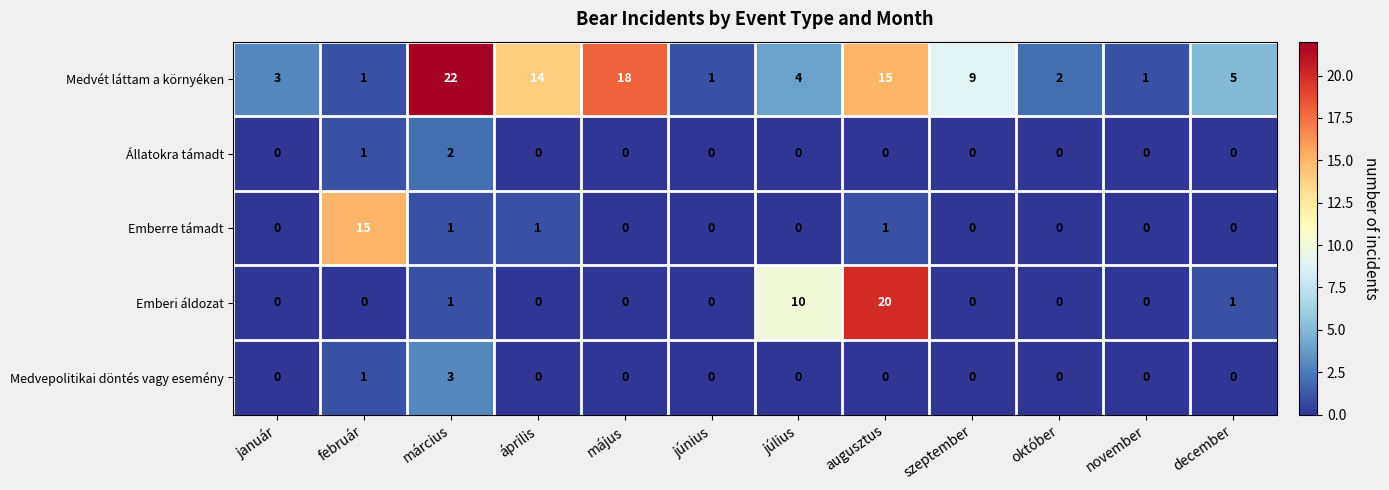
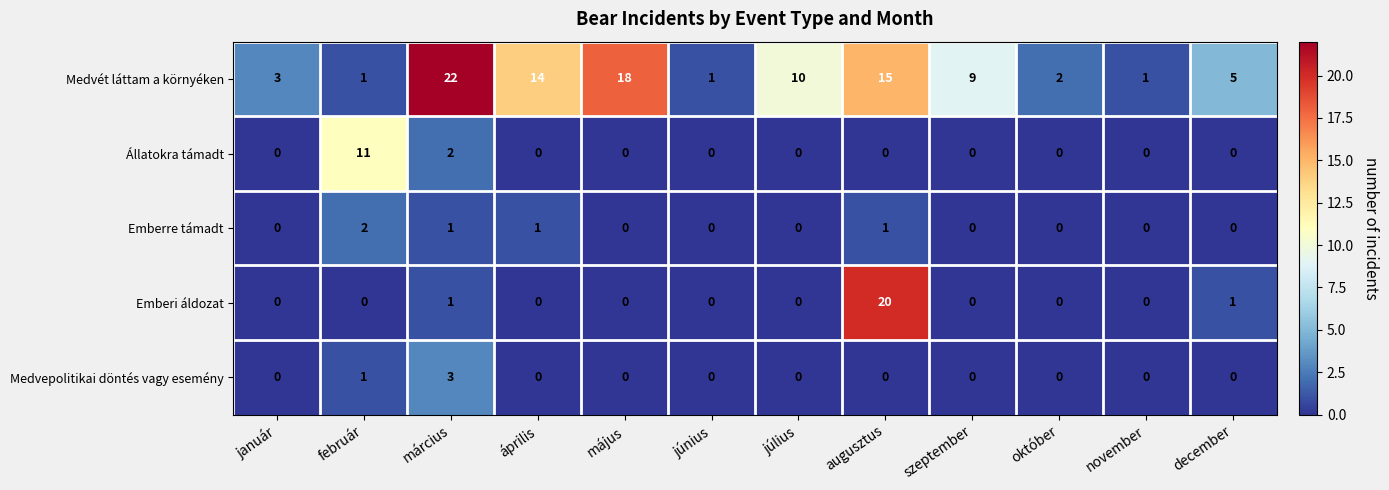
  {
    "Medvét láttam a környéken": {
      "január": 3,
      "február": 1,
      "március": 22,
      "április": 14,
      "május": 18,
      "június": 1,
-     "július": 4,
+     "július": 10,
      "augusztus": 15,
      "szeptember": 9,
      "október": 2,
      "november": 1,
      "december": 5
    },
    "Állatokra támadt": {
      "január": 0,
-     "február": 1,
+     "február": 11,
      "március": 2,
      "április": 0,
      "május": 0,
      "június": 0,
      "július": 0,
      "augusztus": 0,
      "szeptember": 0,
      "október": 0,
      "november": 0,
      "december": 0
    },
    "Emberre támadt": {
      "január": 0,
-     "február": 15,
+     "február": 2,
      "március": 1,
      "április": 1,
      "május": 0,
      "június": 0,
      "július": 0,
      "augusztus": 1,
      "szeptember": 0,
      "október": 0,
      "november": 0,
      "december": 0
    },
    "Emberi áldozat": {
      "január": 0,
      "február": 0,
      "március": 1,
      "április": 0,
      "május": 0,
      "június": 0,
-     "július": 10,
+     "július": 0,
      "augusztus": 20,
      "szeptember": 0,
      "október": 0,
      "november": 0,
      "december": 1
    },
    "Medvepolitikai döntés vagy esemény": {
      "január": 0,
      "február": 1,
      "március": 3,
      "április": 0,
      "május": 0,
      "június": 0,
      "július": 0,
      "augusztus": 0,
      "szeptember": 0,
      "október": 0,
      "november": 0,
      "december": 0
    }
  }
